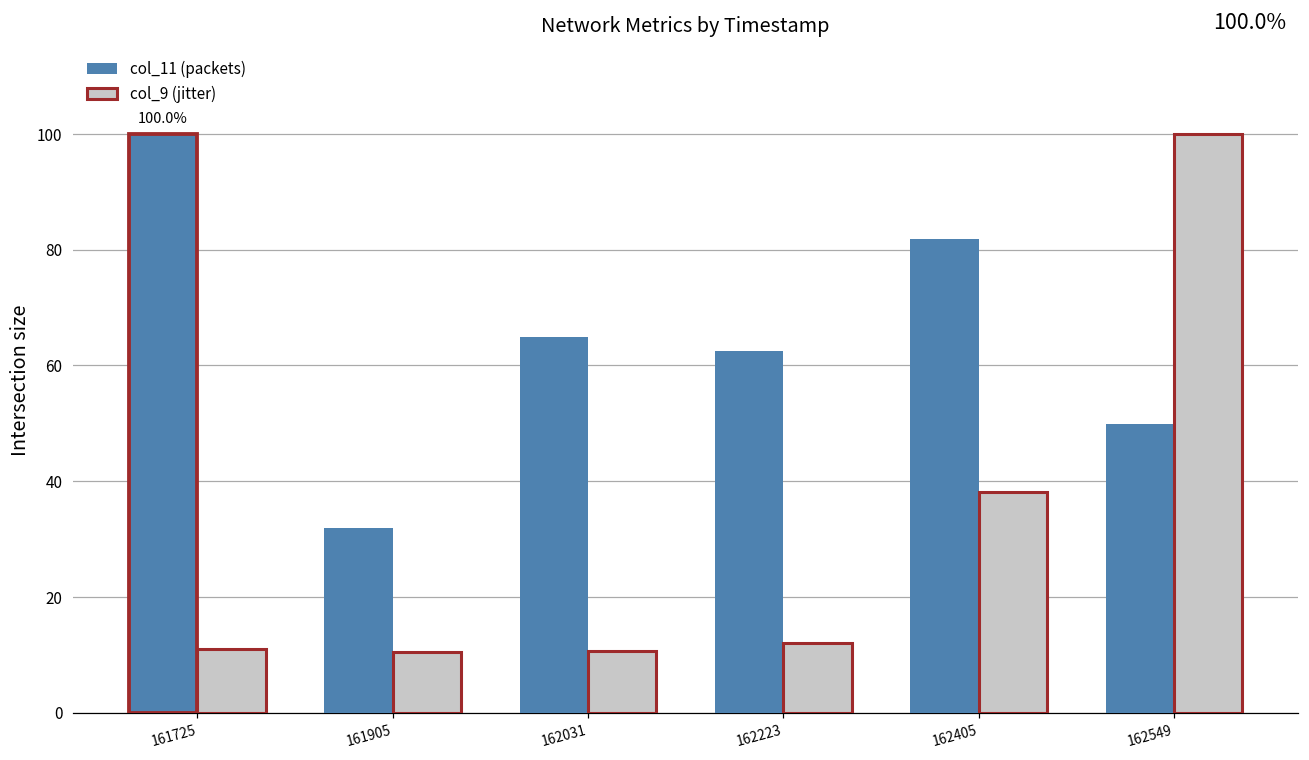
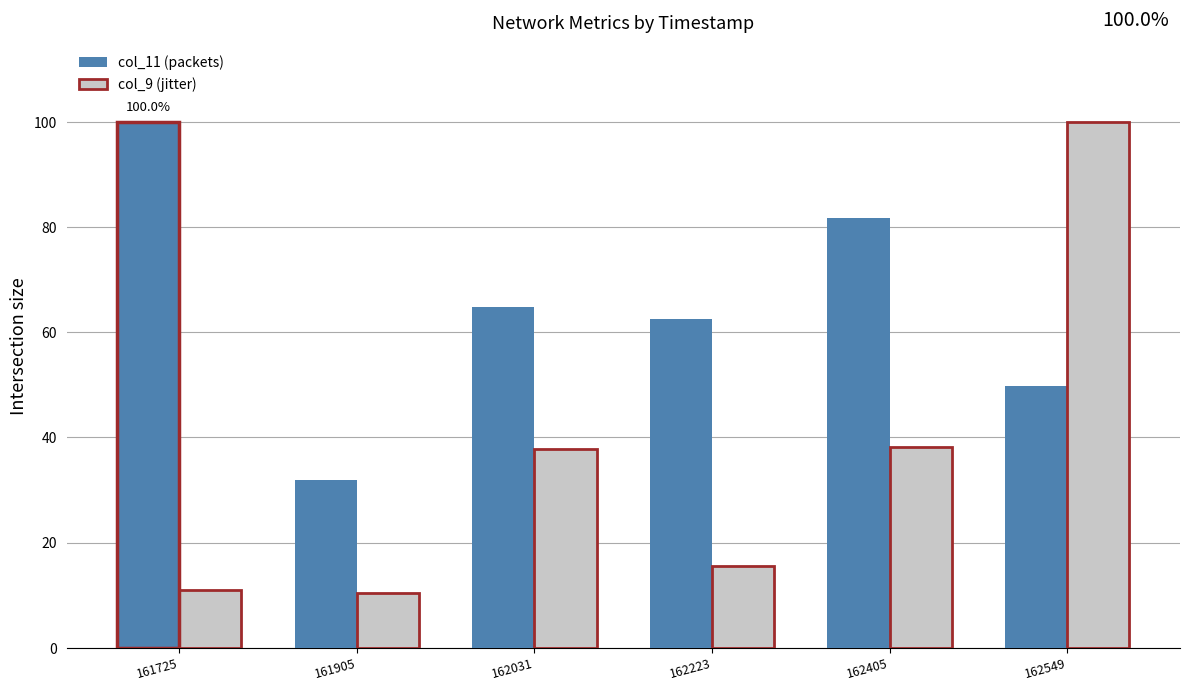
  {
    "col_9 (jitter)": {
      "161725": 11,
      "161905": 10,
-     "162031": 11,
-     "162223": 12,
+     "162031": 38,
+     "162223": 15,
      "162405": 38,
      "162549": 100
    }
  }
